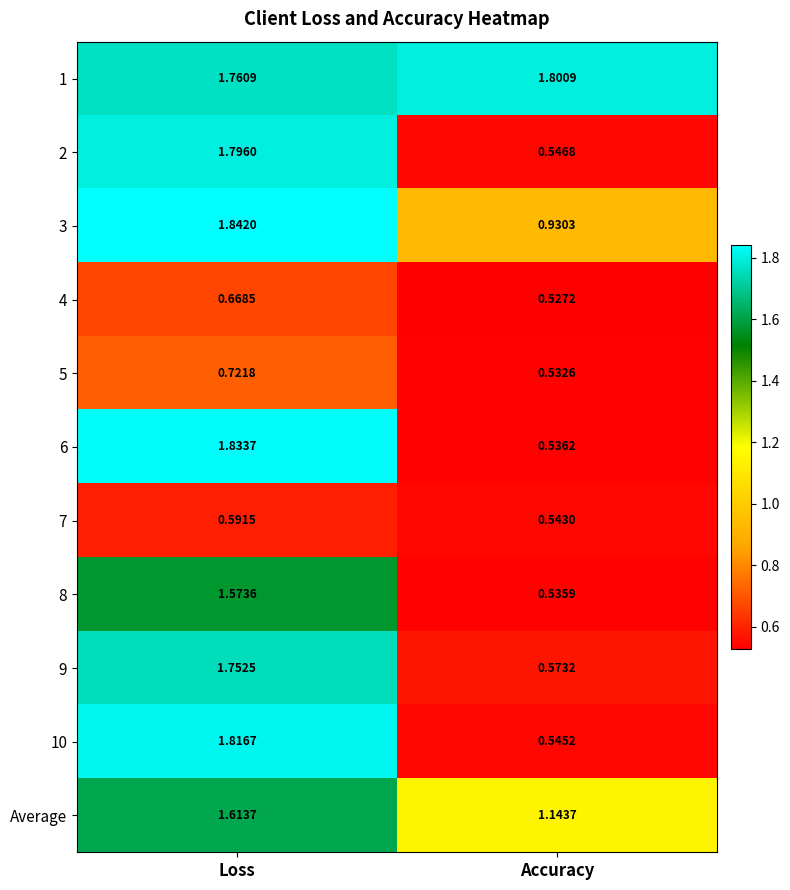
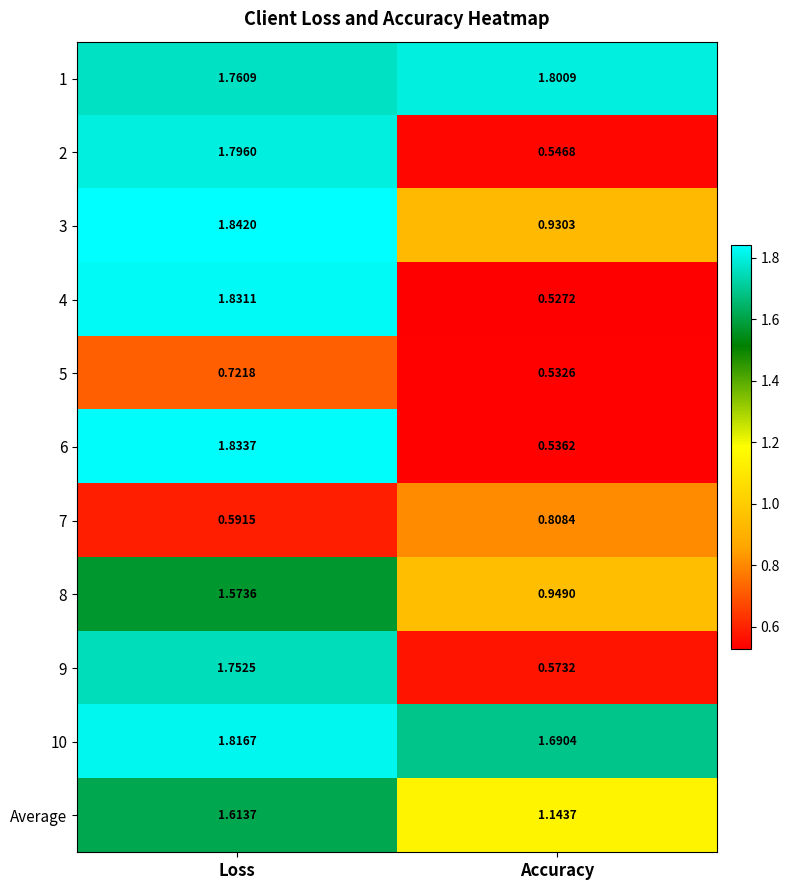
  {
    "1": {
      "Loss": 1.7609,
      "Accuracy": 1.8009
    },
    "2": {
      "Loss": 1.7960,
      "Accuracy": 0.5468
    },
    "3": {
      "Loss": 1.8420,
      "Accuracy": 0.9303
    },
    "4": {
-     "Loss": 0.6685,
+     "Loss": 1.8311,
      "Accuracy": 0.5272
    },
    "5": {
      "Loss": 0.7218,
      "Accuracy": 0.5326
    },
    "6": {
      "Loss": 1.8337,
      "Accuracy": 0.5362
    },
    "7": {
      "Loss": 0.5915,
-     "Accuracy": 0.5430
+     "Accuracy": 0.8084
    },
    "8": {
      "Loss": 1.5736,
-     "Accuracy": 0.5359
+     "Accuracy": 0.9490
    },
    "9": {
      "Loss": 1.7525,
      "Accuracy": 0.5732
    },
    "10": {
      "Loss": 1.8167,
-     "Accuracy": 0.5452
+     "Accuracy": 1.6904
    },
    "Average": {
      "Loss": 1.6137,
      "Accuracy": 1.1437
    }
  }
